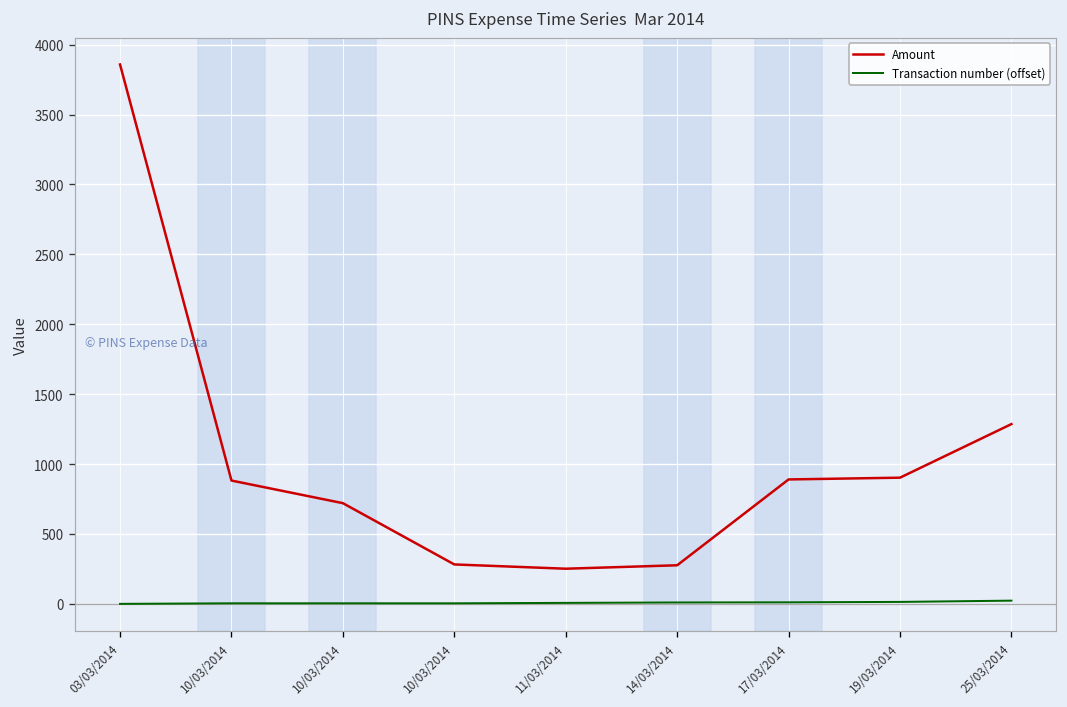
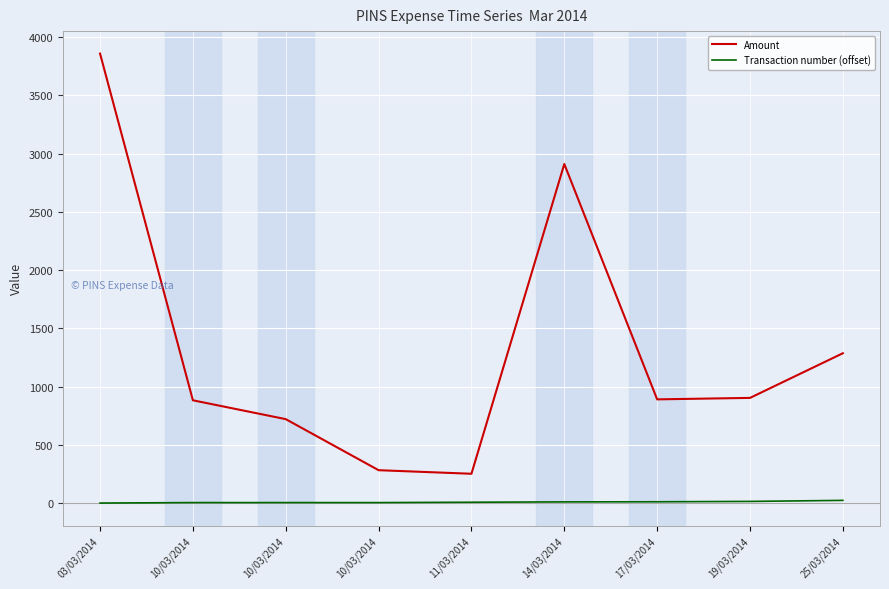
  {
    "Amount": {
      "03/03/2014": 3860,
      "11/03/2014": 250,
-     "14/03/2014": 280,
+     "14/03/2014": 2910,
      "17/03/2014": 890,
      "19/03/2014": 900,
      "25/03/2014": 1290
    },
    "Transaction number (offset)": {
      "03/03/2014": 0,
      "11/03/2014": 10,
      "14/03/2014": 10,
      "17/03/2014": 10,
      "19/03/2014": 10,
      "25/03/2014": 20
    }
  }
